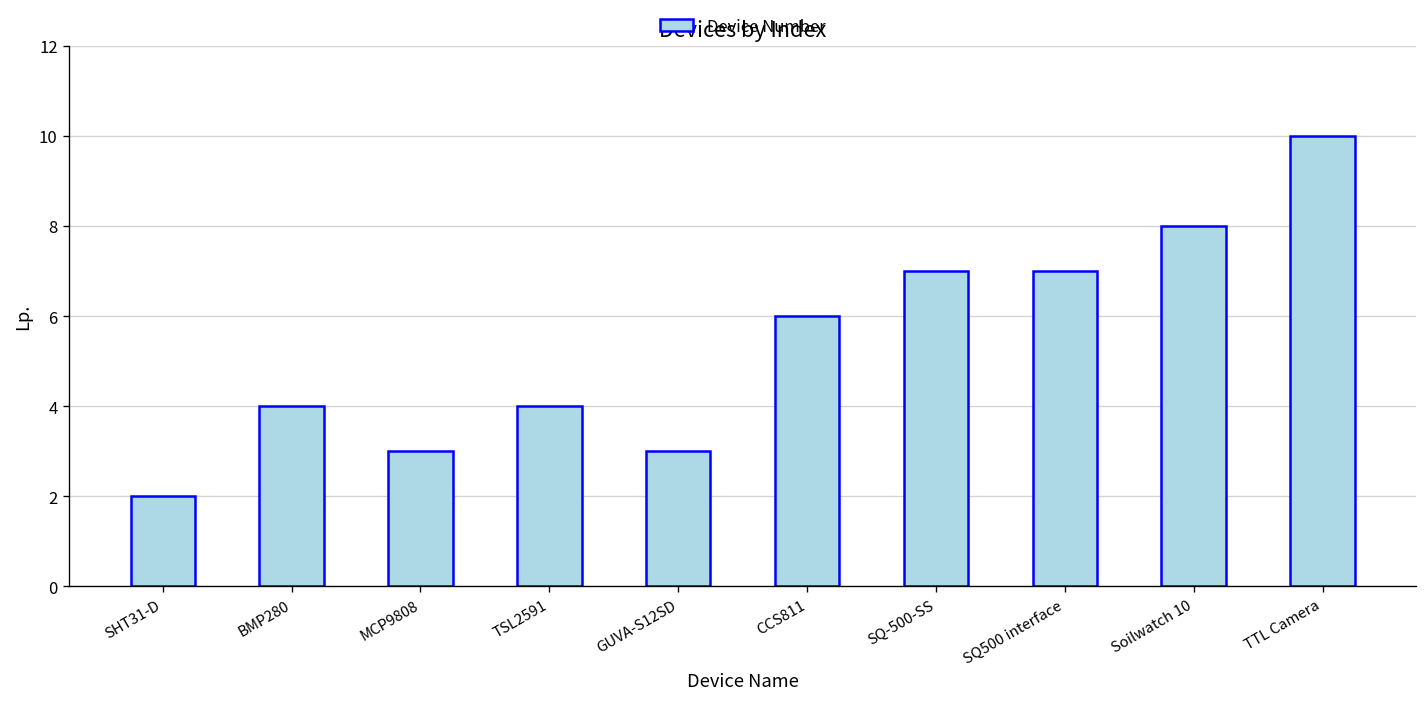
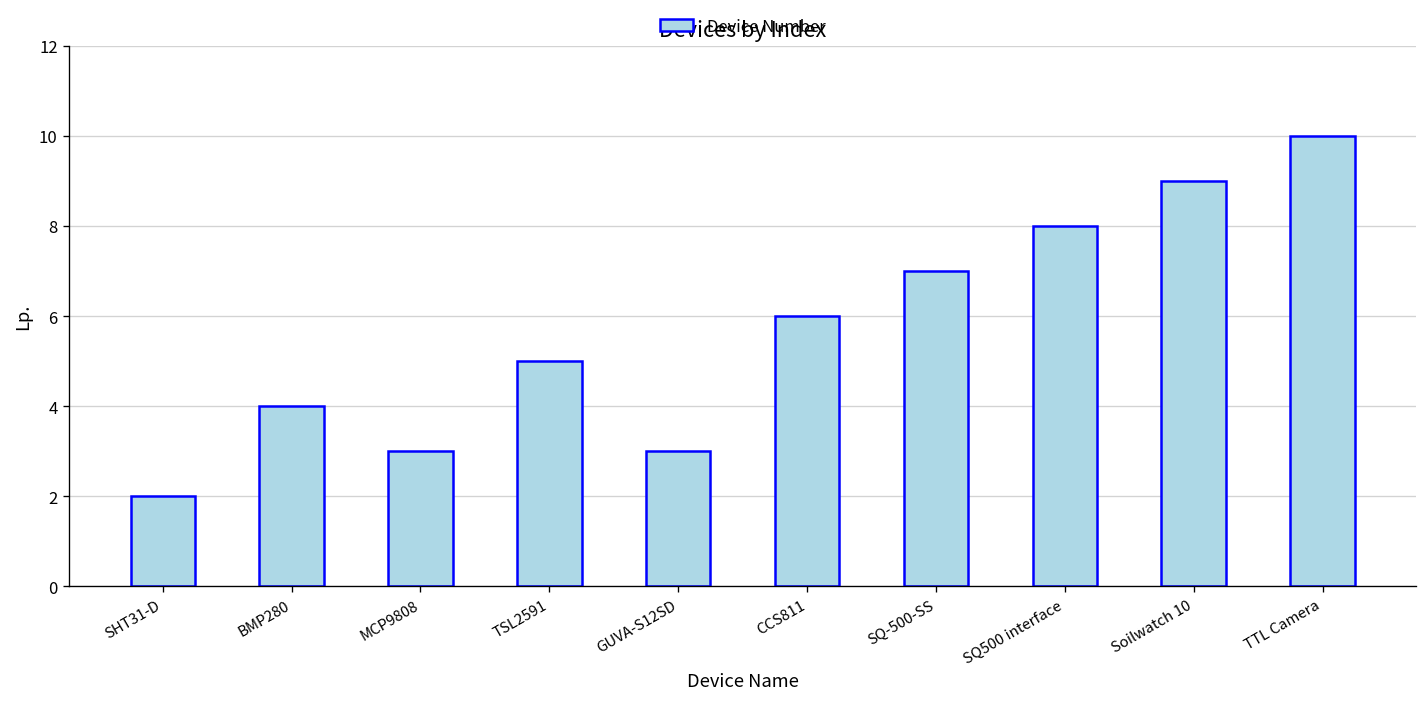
  {
    "SHT31-D": 2,
    "BMP280": 4,
    "MCP9808": 3,
-   "TSL2591": 4,
+   "TSL2591": 5,
    "GUVA-S12SD": 3,
    "CCS811": 6,
    "SQ-500-SS": 7,
-   "SQ500 interface": 7,
-   "Soilwatch 10": 8,
+   "SQ500 interface": 8,
+   "Soilwatch 10": 9,
    "TTL Camera": 10
  }
